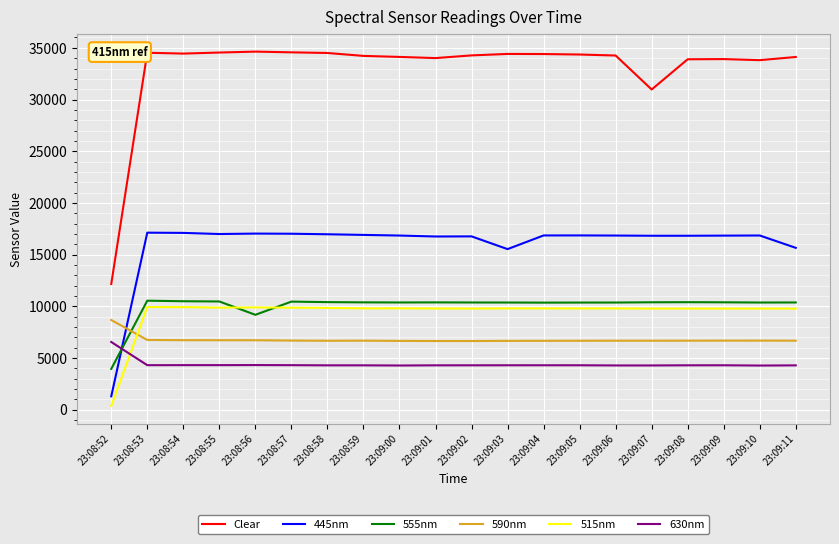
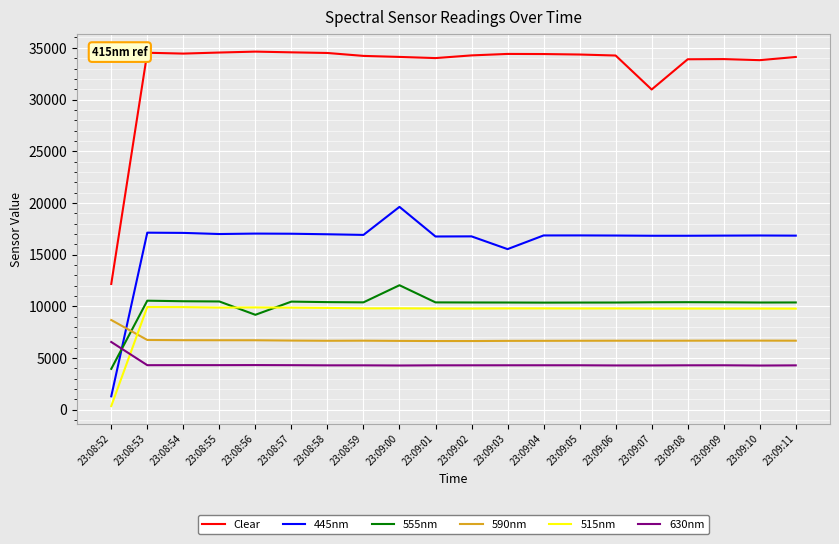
  {
    "Clear": {
      "23:08:52": 12200,
      "23:08:54": 34400,
      "23:08:55": 34500,
      "23:08:56": 34600,
      "23:08:57": 34600,
      "23:08:58": 34500,
      "23:08:59": 34200,
      "23:09:00": 34100,
      "23:09:01": 34000,
      "23:09:02": 34300,
      "23:09:03": 34400,
      "23:09:04": 34400,
      "23:09:05": 34400,
      "23:09:06": 34300,
      "23:09:07": 31000,
      "23:09:08": 33900,
      "23:09:09": 33900,
      "23:09:10": 33800,
      "23:09:11": 34100
    },
    "445nm": {
      "23:08:52": 1300,
      "23:08:53": 17100,
      "23:08:54": 17100,
      "23:08:55": 17000,
      "23:08:56": 17000,
      "23:08:57": 17000,
      "23:08:58": 17000,
      "23:08:59": 16900,
-     "23:09:00": 16800,
+     "23:09:00": 19600,
      "23:09:01": 16800,
      "23:09:02": 16800,
      "23:09:03": 15500,
      "23:09:04": 16900,
      "23:09:05": 16900,
      "23:09:06": 16800,
      "23:09:07": 16800,
      "23:09:08": 16800,
      "23:09:09": 16800,
      "23:09:10": 16800,
-     "23:09:11": 15700
+     "23:09:11": 16800
    },
    "555nm": {
      "23:08:52": 3900,
      "23:08:53": 10500,
      "23:08:54": 10500,
      "23:08:55": 10500,
      "23:08:56": 9200,
      "23:08:57": 10500,
      "23:08:58": 10400,
      "23:08:59": 10400,
-     "23:09:00": 10400,
+     "23:09:00": 12000,
      "23:09:01": 10400,
      "23:09:02": 10400,
      "23:09:03": 10400,
      "23:09:04": 10400,
      "23:09:05": 10400,
      "23:09:06": 10400,
      "23:09:07": 10400,
      "23:09:08": 10400,
      "23:09:09": 10400,
      "23:09:10": 10400,
      "23:09:11": 10400
    },
    "590nm": {
      "23:08:52": 8700,
      "23:08:53": 6700,
      "23:08:54": 6700,
      "23:08:55": 6700,
      "23:08:56": 6700,
      "23:08:57": 6700,
      "23:08:58": 6700,
      "23:08:59": 6700,
      "23:09:00": 6700,
      "23:09:01": 6600,
      "23:09:02": 6600,
      "23:09:03": 6700,
      "23:09:04": 6700,
      "23:09:05": 6700,
      "23:09:06": 6700,
      "23:09:07": 6700,
      "23:09:08": 6700,
      "23:09:09": 6700,
      "23:09:10": 6700,
      "23:09:11": 6700
    },
    "515nm": {
      "23:08:52": 400,
      "23:08:53": 9900,
      "23:08:54": 9900,
      "23:08:55": 9900,
      "23:08:56": 9900,
      "23:08:57": 9900,
      "23:08:58": 9800,
      "23:08:59": 9800,
      "23:09:00": 9800,
      "23:09:01": 9800,
      "23:09:02": 9800,
      "23:09:03": 9800,
      "23:09:04": 9800,
      "23:09:05": 9800,
      "23:09:06": 9800,
      "23:09:07": 9800,
      "23:09:08": 9800,
      "23:09:09": 9800,
      "23:09:10": 9800,
      "23:09:11": 9800
    },
    "630nm": {
      "23:08:52": 6600,
      "23:08:53": 4300,
      "23:08:54": 4300,
      "23:08:55": 4300,
      "23:08:56": 4300,
      "23:08:57": 4300,
      "23:08:58": 4300,
      "23:08:59": 4300,
      "23:09:00": 4300,
      "23:09:01": 4300,
      "23:09:02": 4300,
      "23:09:03": 4300,
      "23:09:04": 4300,
      "23:09:05": 4300,
      "23:09:06": 4300,
      "23:09:07": 4300,
      "23:09:08": 4300,
      "23:09:09": 4300,
      "23:09:10": 4300,
      "23:09:11": 4300
    }
  }
